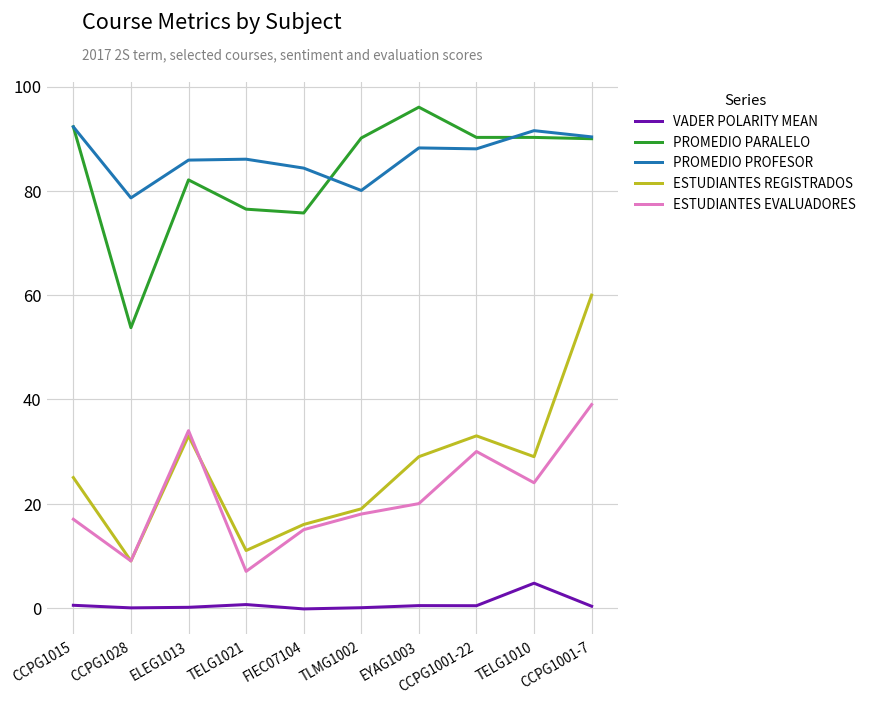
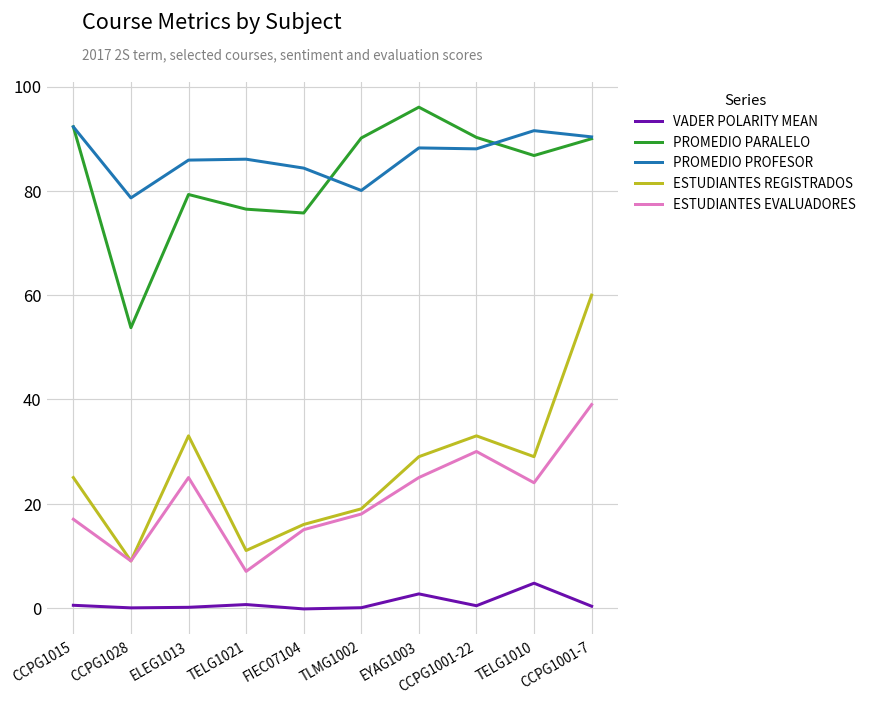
  {
    "VADER POLARITY MEAN": {
      "CCPG1015": 0,
      "CCPG1028": 0,
      "ELEG1013": 0,
      "TELG1021": 1,
      "FIEC07104": 0,
      "TLMG1002": 0,
-     "EYAG1003": 0,
+     "EYAG1003": 3,
      "CCPG1001-22": 0,
      "TELG1010": 5,
      "CCPG1001-7": 0
    },
    "PROMEDIO PARALELO": {
      "CCPG1028": 54,
-     "ELEG1013": 82,
+     "ELEG1013": 79,
      "TELG1021": 76,
      "FIEC07104": 76,
      "TLMG1002": 90,
      "EYAG1003": 96,
      "CCPG1001-22": 90,
-     "TELG1010": 90
+     "TELG1010": 87
    },
    "PROMEDIO PROFESOR": {
      "CCPG1028": 79,
      "ELEG1013": 86,
      "TELG1021": 86,
      "FIEC07104": 84,
      "TLMG1002": 80,
      "EYAG1003": 88,
      "CCPG1001-22": 88,
      "TELG1010": 92
    },
    "ESTUDIANTES REGISTRADOS": {
      "CCPG1015": 25,
      "ELEG1013": 33,
      "TELG1021": 11,
      "FIEC07104": 16,
      "TLMG1002": 19,
      "EYAG1003": 29,
      "CCPG1001-22": 33,
      "TELG1010": 29,
      "CCPG1001-7": 60
    },
    "ESTUDIANTES EVALUADORES": {
      "CCPG1015": 17,
-     "ELEG1013": 34,
+     "ELEG1013": 25,
      "TELG1021": 7,
      "FIEC07104": 15,
      "TLMG1002": 18,
-     "EYAG1003": 20,
+     "EYAG1003": 25,
      "CCPG1001-22": 30,
      "TELG1010": 24,
      "CCPG1001-7": 39
    }
  }
